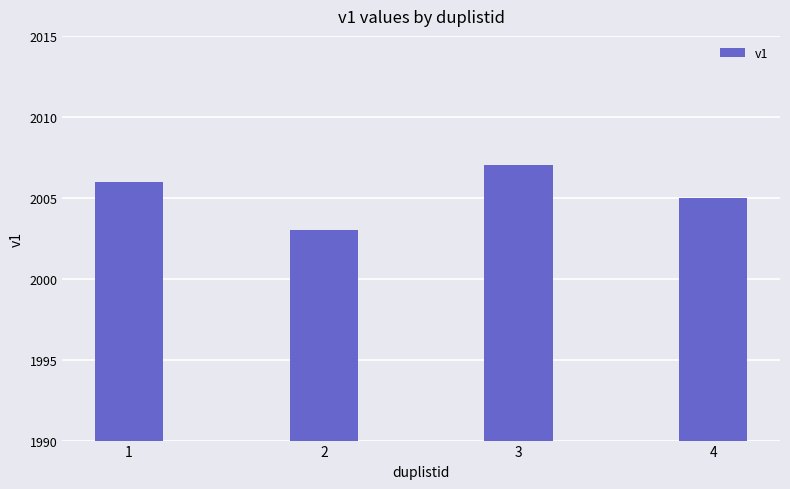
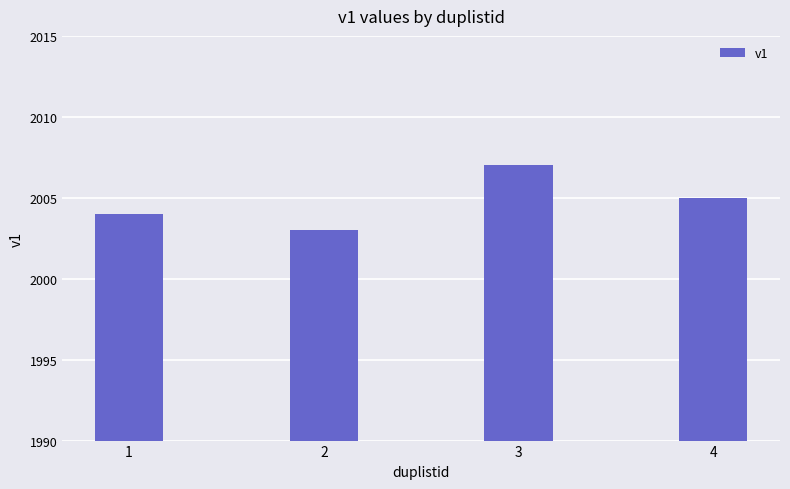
  {
-   "1": 2006,
+   "1": 2004,
    "2": 2003,
    "3": 2007,
    "4": 2005
  }
